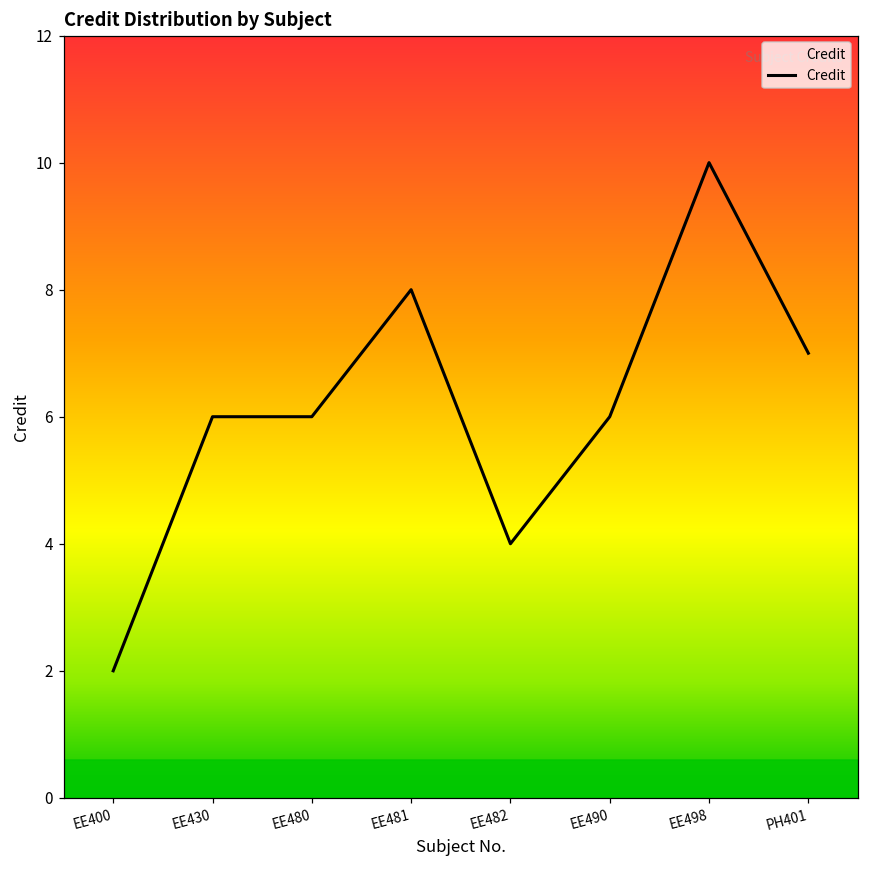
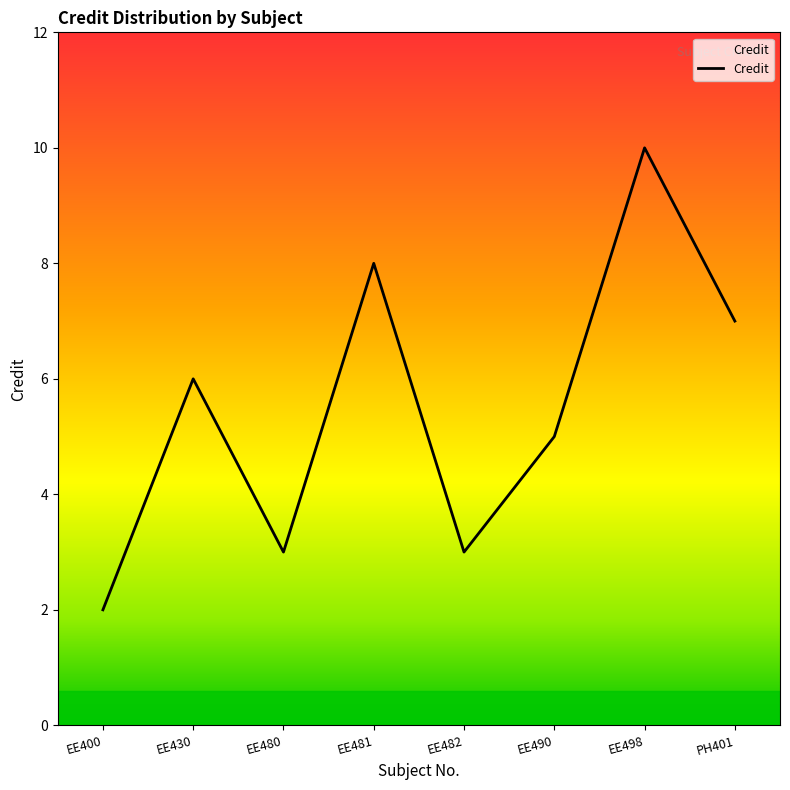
  {
    "EE400": 2,
    "EE430": 6,
-   "EE480": 6,
+   "EE480": 3,
    "EE481": 8,
-   "EE482": 4,
-   "EE490": 6,
+   "EE482": 3,
+   "EE490": 5,
    "EE498": 10,
    "PH401": 7
  }
